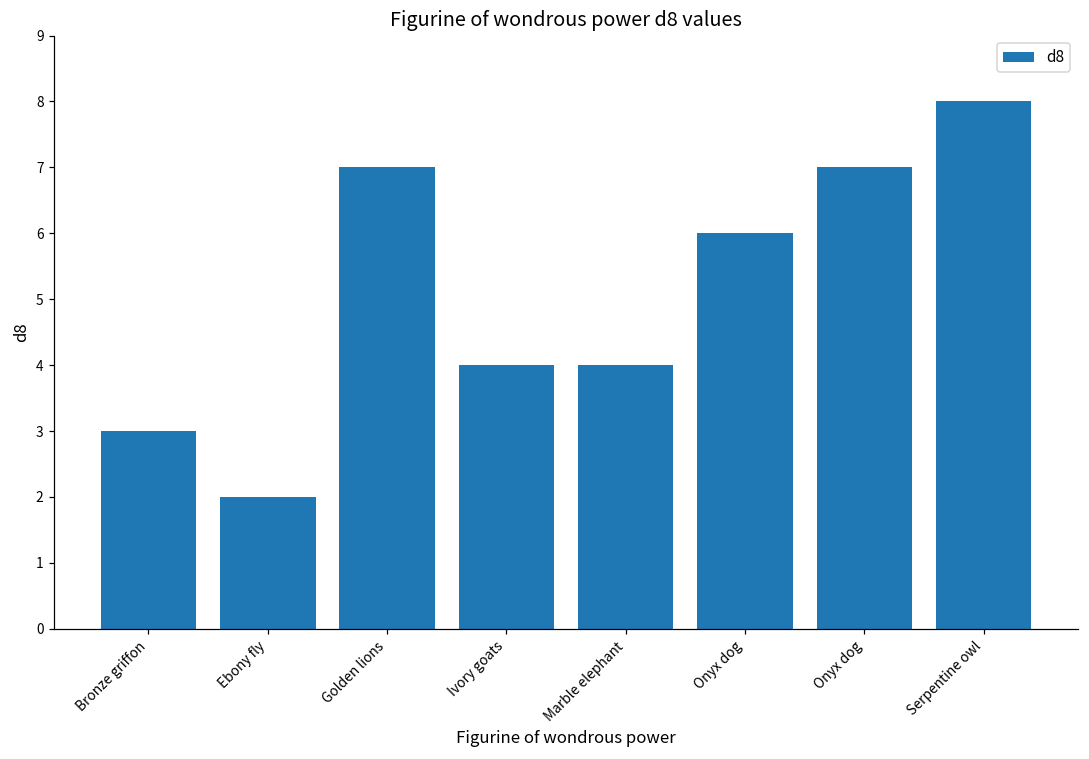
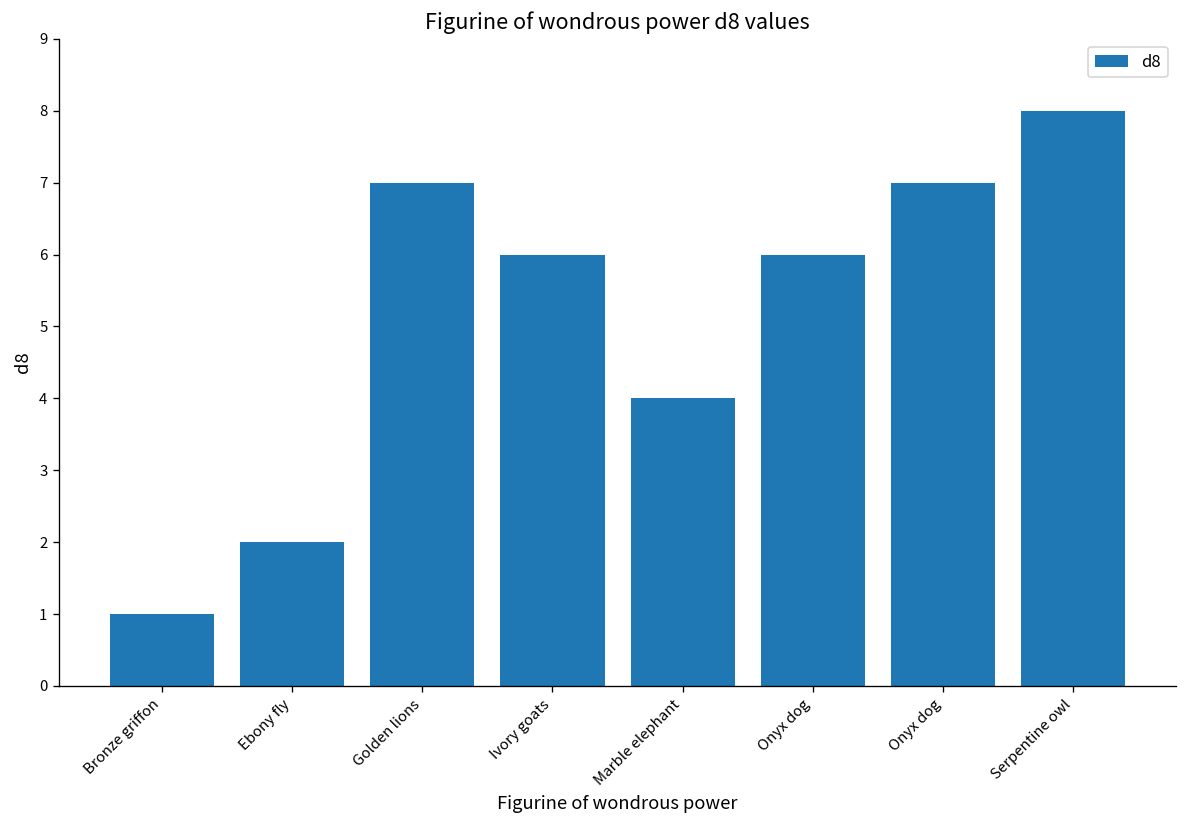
  {
-   "Bronze griffon": 3,
+   "Bronze griffon": 1,
    "Ebony fly": 2,
    "Golden lions": 7,
-   "Ivory goats": 4,
+   "Ivory goats": 6,
    "Marble elephant": 4,
    "Serpentine owl": 8
  }
